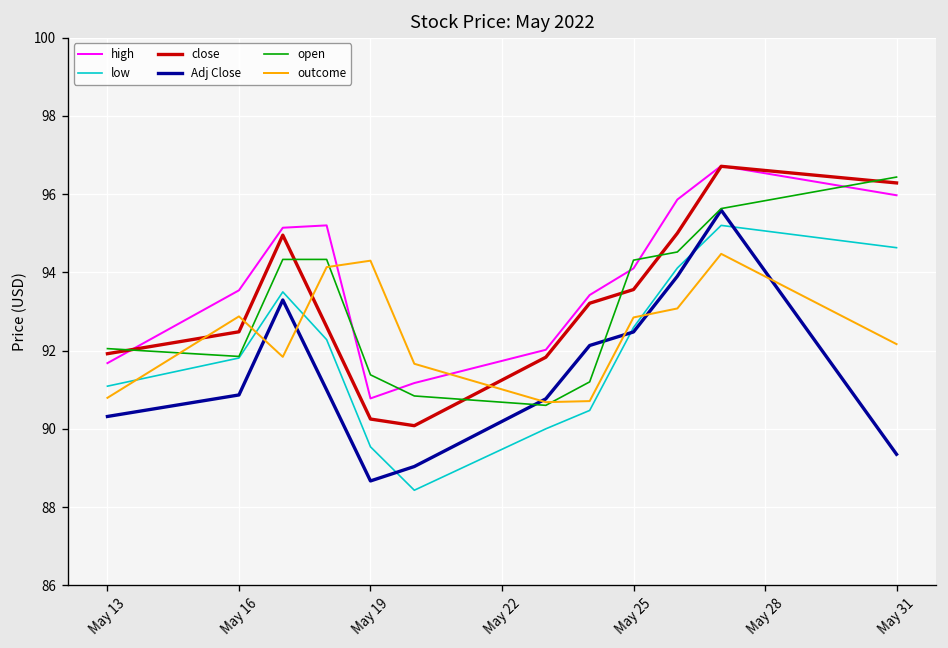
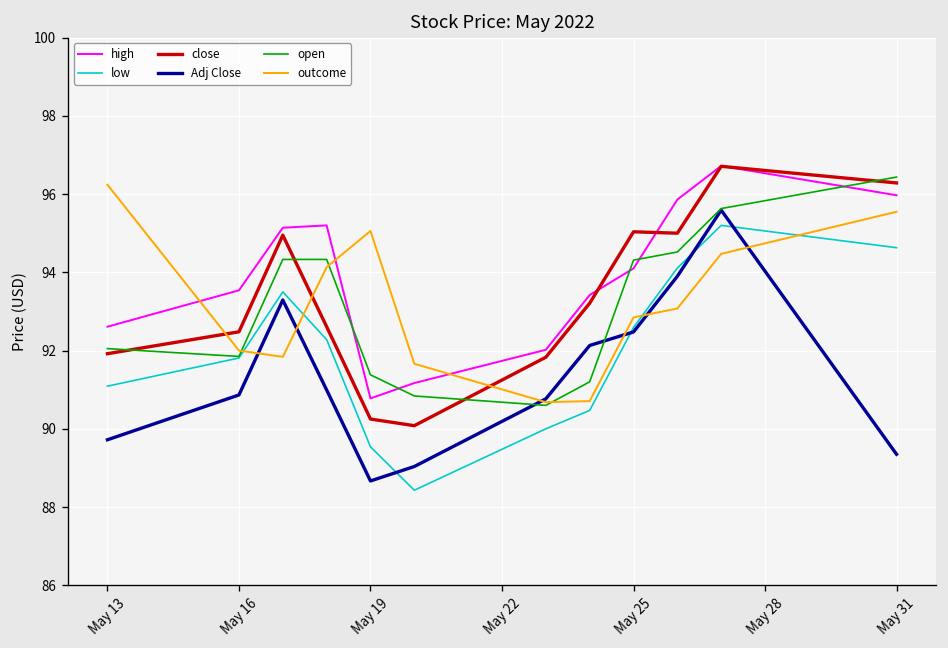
  {
    "high": {
-     "May 13": 91.7,
+     "May 13": 92.6,
      "May 16": 93.5,
      "May 19": 90.8,
      "May 25": 94.1,
      "May 31": 96.0
    },
    "low": {
      "May 13": 91.1,
      "May 19": 89.5,
      "May 25": 92.6,
      "May 31": 94.6
    },
    "close": {
      "May 13": 91.9,
      "May 16": 92.5,
      "May 19": 90.3,
-     "May 25": 93.6,
+     "May 25": 95.0,
      "May 31": 96.3
    },
    "Adj Close": {
-     "May 13": 90.3,
+     "May 13": 89.7,
      "May 16": 90.9,
      "May 19": 88.7,
      "May 25": 92.5,
      "May 31": 89.3
    },
    "open": {
      "May 13": 92.1,
      "May 19": 91.4,
      "May 25": 94.3,
      "May 31": 96.4
    },
    "outcome": {
-     "May 13": 90.8,
-     "May 16": 92.9,
-     "May 19": 94.3,
+     "May 13": 96.2,
+     "May 16": 92.0,
+     "May 19": 95.1,
      "May 25": 92.8,
-     "May 31": 92.2
+     "May 31": 95.5
    }
  }
